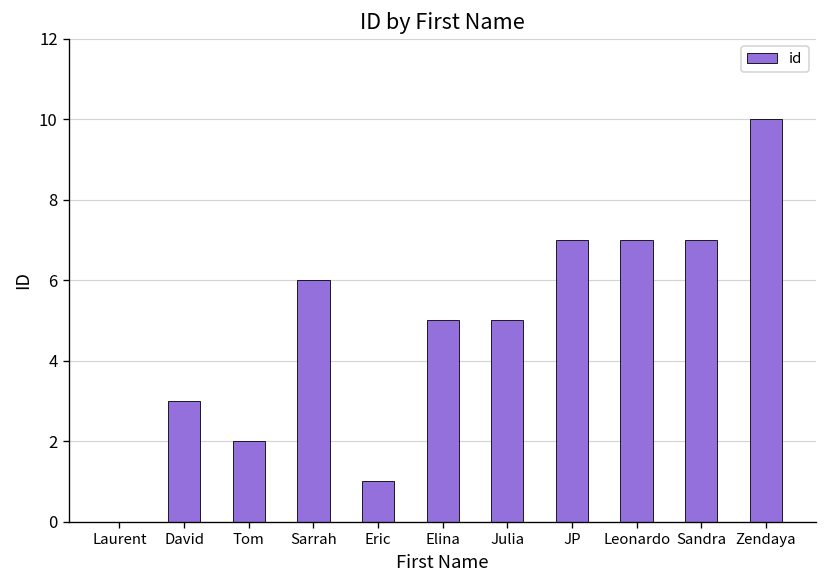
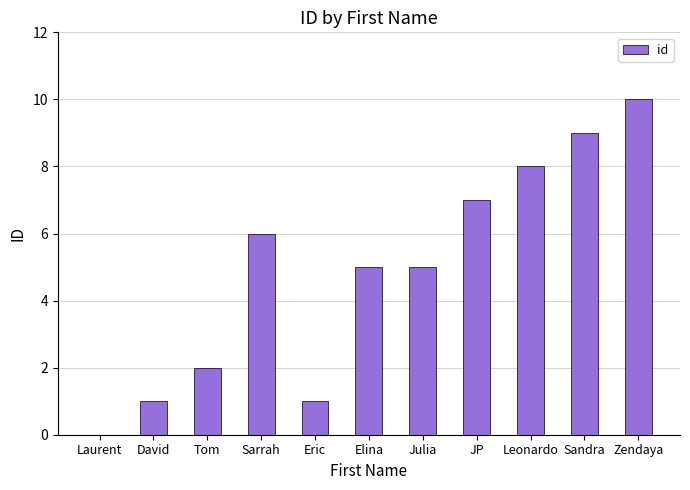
  {
    "Laurent": 0,
-   "David": 3,
+   "David": 1,
    "Tom": 2,
    "Sarrah": 6,
    "Eric": 1,
    "Elina": 5,
    "Julia": 5,
    "JP": 7,
-   "Leonardo": 7,
-   "Sandra": 7,
+   "Leonardo": 8,
+   "Sandra": 9,
    "Zendaya": 10
  }
